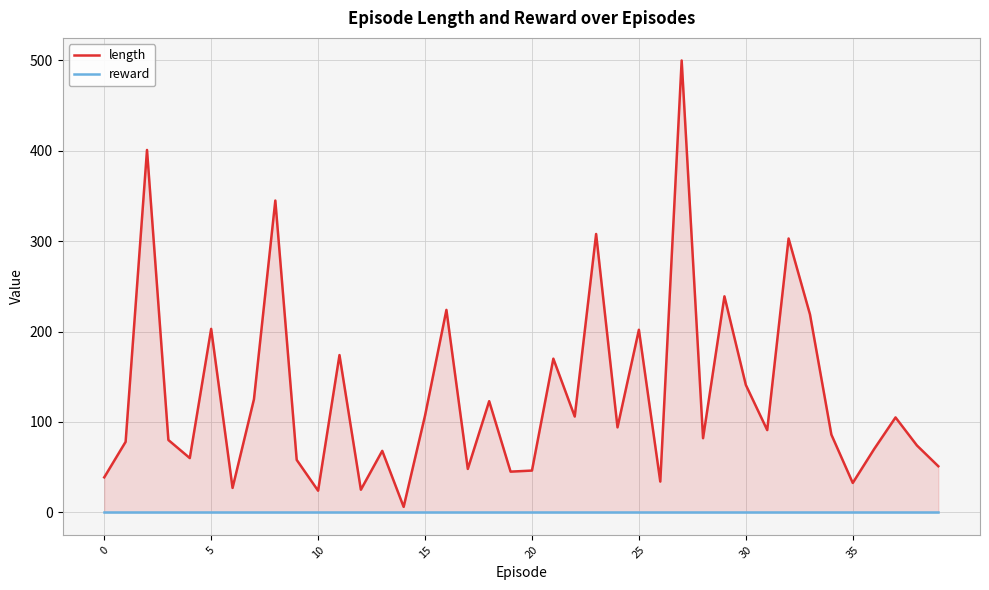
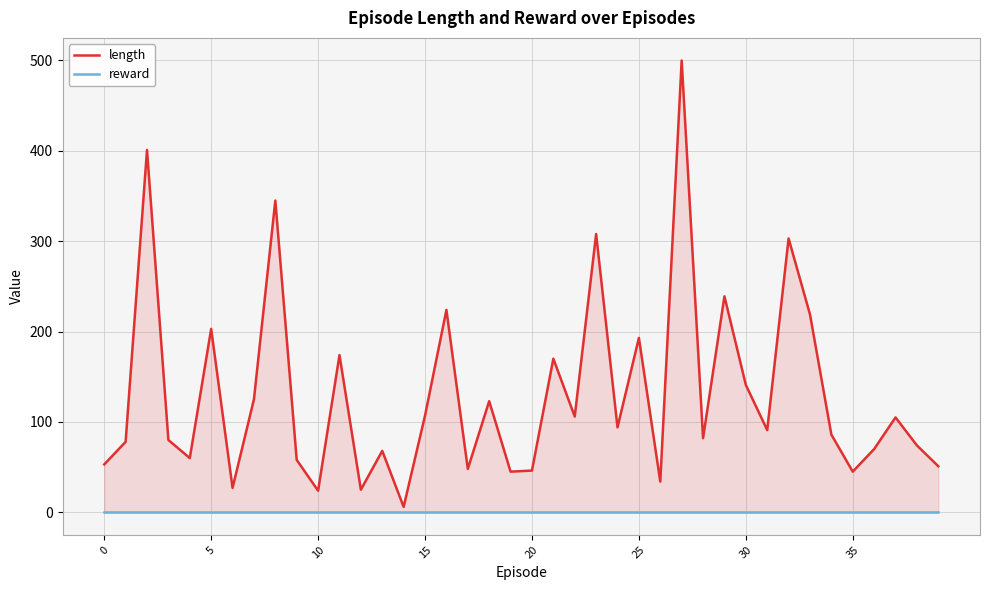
  {
    "length": {
-     "0": 40,
+     "0": 50,
      "5": 200,
      "10": 20,
      "15": 110,
      "20": 50,
-     "25": 200,
+     "25": 190,
      "30": 140,
-     "35": 30
+     "35": 50
    },
    "reward": {
      "0": 0,
      "5": 0,
      "10": 0,
      "15": 0,
      "20": 0,
      "25": 0,
      "30": 0,
      "35": 0
    }
  }
